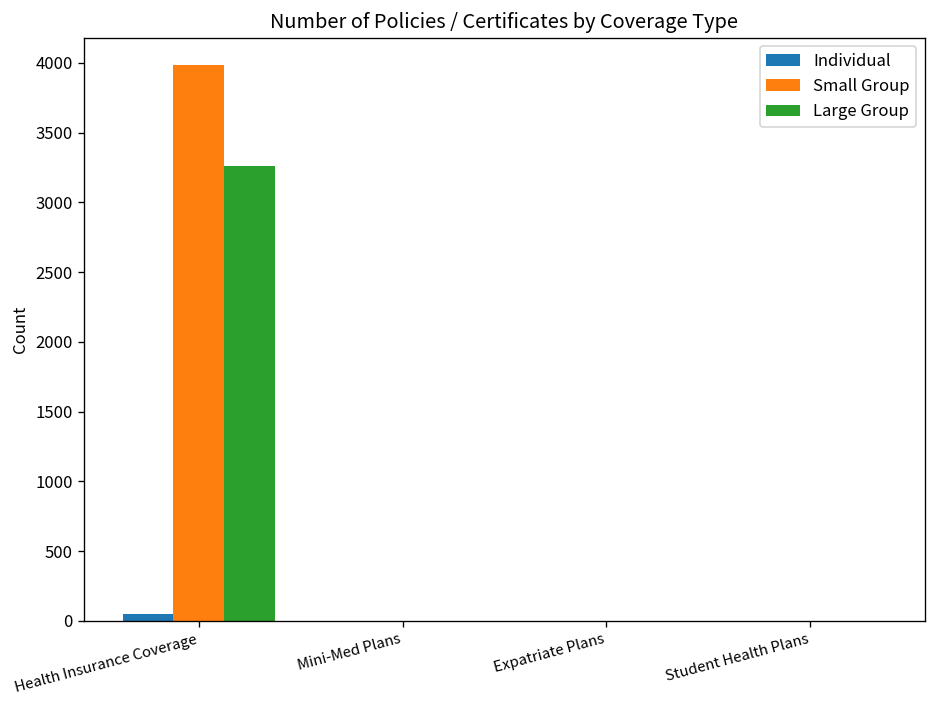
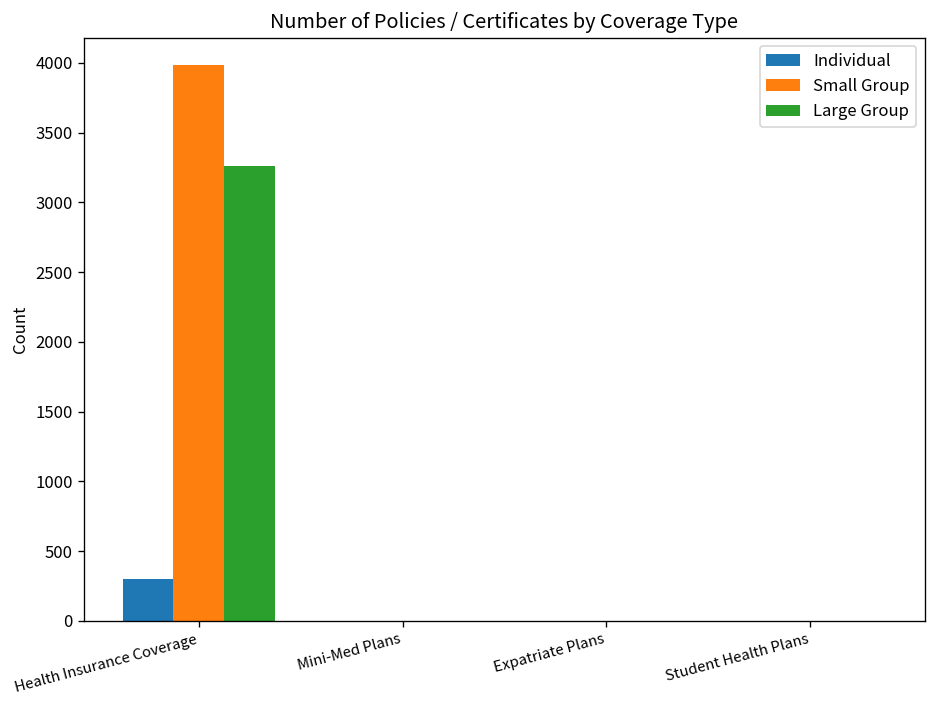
  {
    "Individual": {
-     "Health Insurance Coverage": 50,
+     "Health Insurance Coverage": 300,
      "Mini-Med Plans": 0,
      "Expatriate Plans": 0,
      "Student Health Plans": 0
    },
    "Small Group": {
      "Health Insurance Coverage": 3980,
      "Mini-Med Plans": 0,
      "Expatriate Plans": 0,
      "Student Health Plans": 0
    },
    "Large Group": {
      "Health Insurance Coverage": 3260,
      "Mini-Med Plans": 0,
      "Expatriate Plans": 0,
      "Student Health Plans": 0
    }
  }
